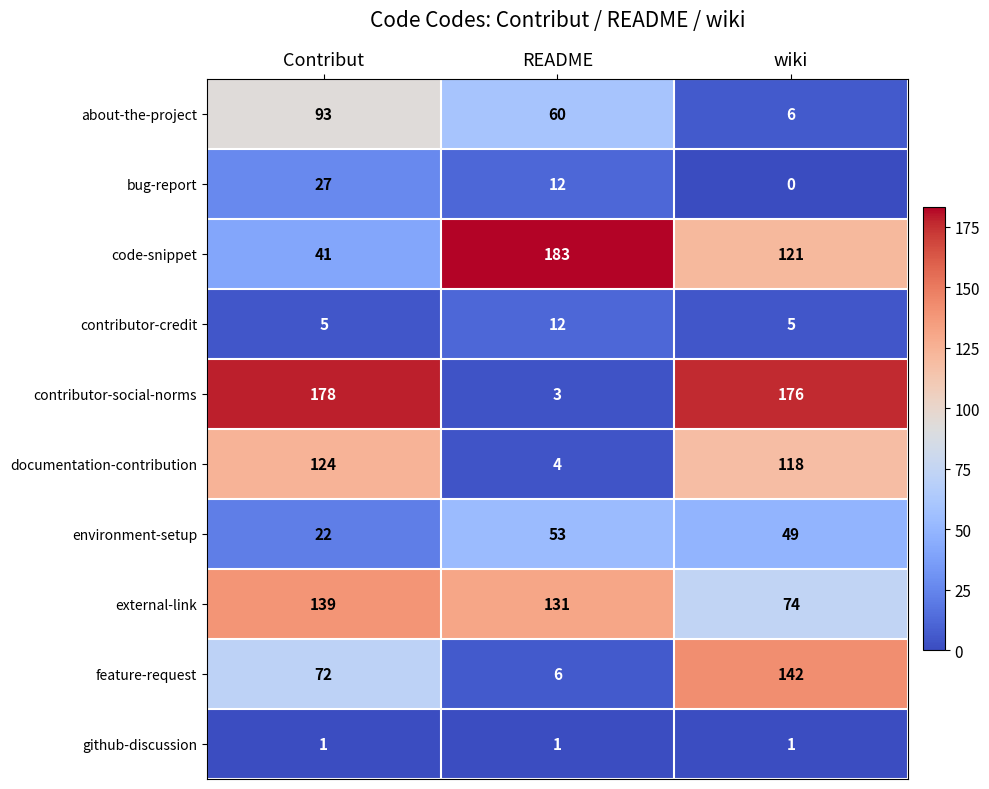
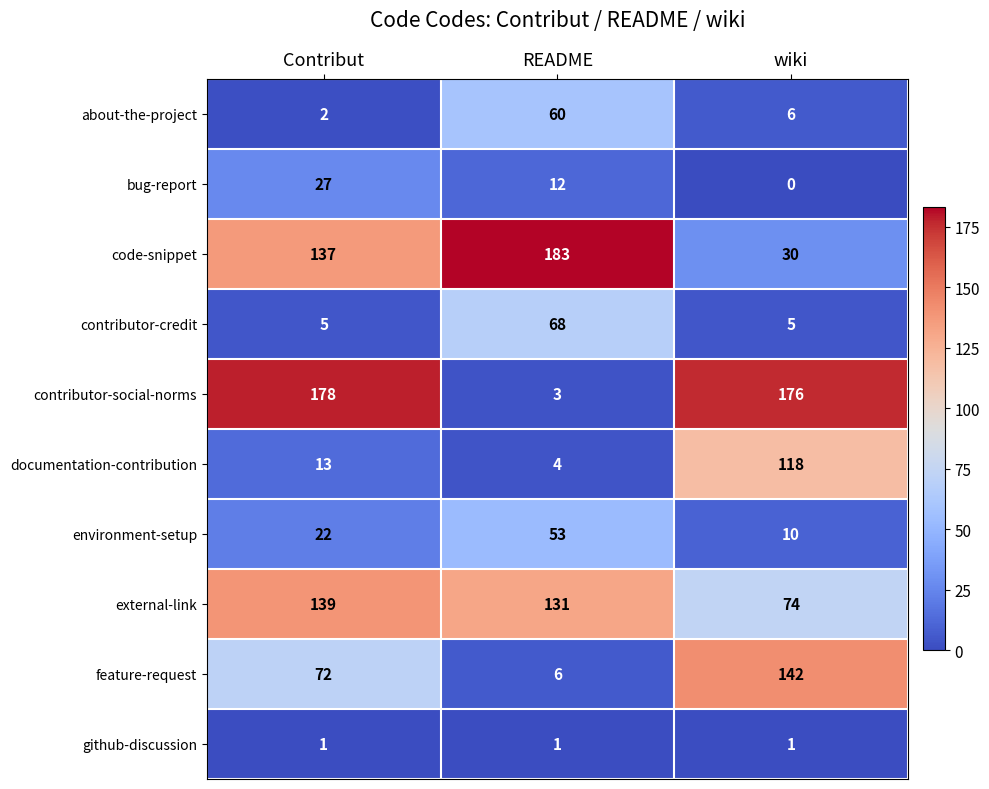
  {
    "about-the-project": {
-     "Contribut": 93,
+     "Contribut": 2,
      "README": 60,
      "wiki": 6
    },
    "bug-report": {
      "Contribut": 27,
      "README": 12,
      "wiki": 0
    },
    "code-snippet": {
-     "Contribut": 41,
+     "Contribut": 137,
      "README": 183,
-     "wiki": 121
+     "wiki": 30
    },
    "contributor-credit": {
      "Contribut": 5,
-     "README": 12,
+     "README": 68,
      "wiki": 5
    },
    "contributor-social-norms": {
      "Contribut": 178,
      "README": 3,
      "wiki": 176
    },
    "documentation-contribution": {
-     "Contribut": 124,
+     "Contribut": 13,
      "README": 4,
      "wiki": 118
    },
    "environment-setup": {
      "Contribut": 22,
      "README": 53,
-     "wiki": 49
+     "wiki": 10
    },
    "external-link": {
      "Contribut": 139,
      "README": 131,
      "wiki": 74
    },
    "feature-request": {
      "Contribut": 72,
      "README": 6,
      "wiki": 142
    },
    "github-discussion": {
      "Contribut": 1,
      "README": 1,
      "wiki": 1
    }
  }
